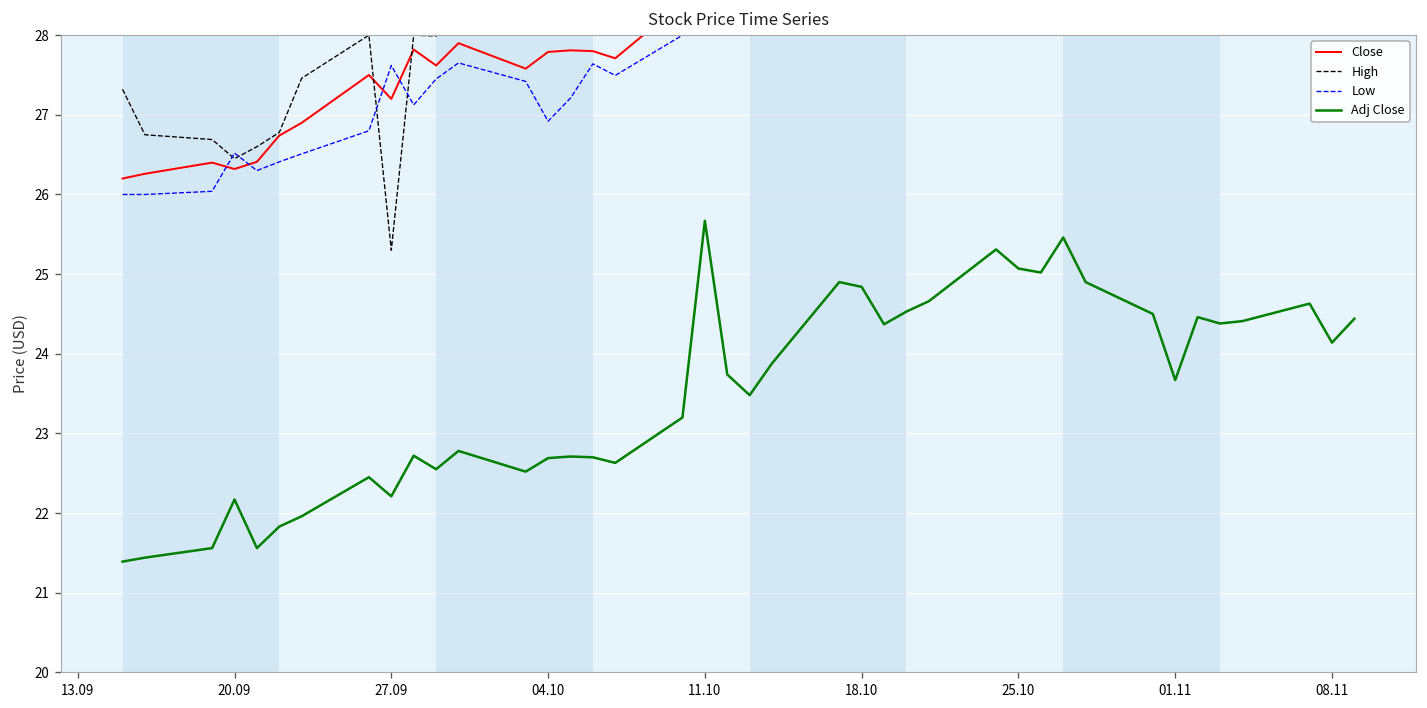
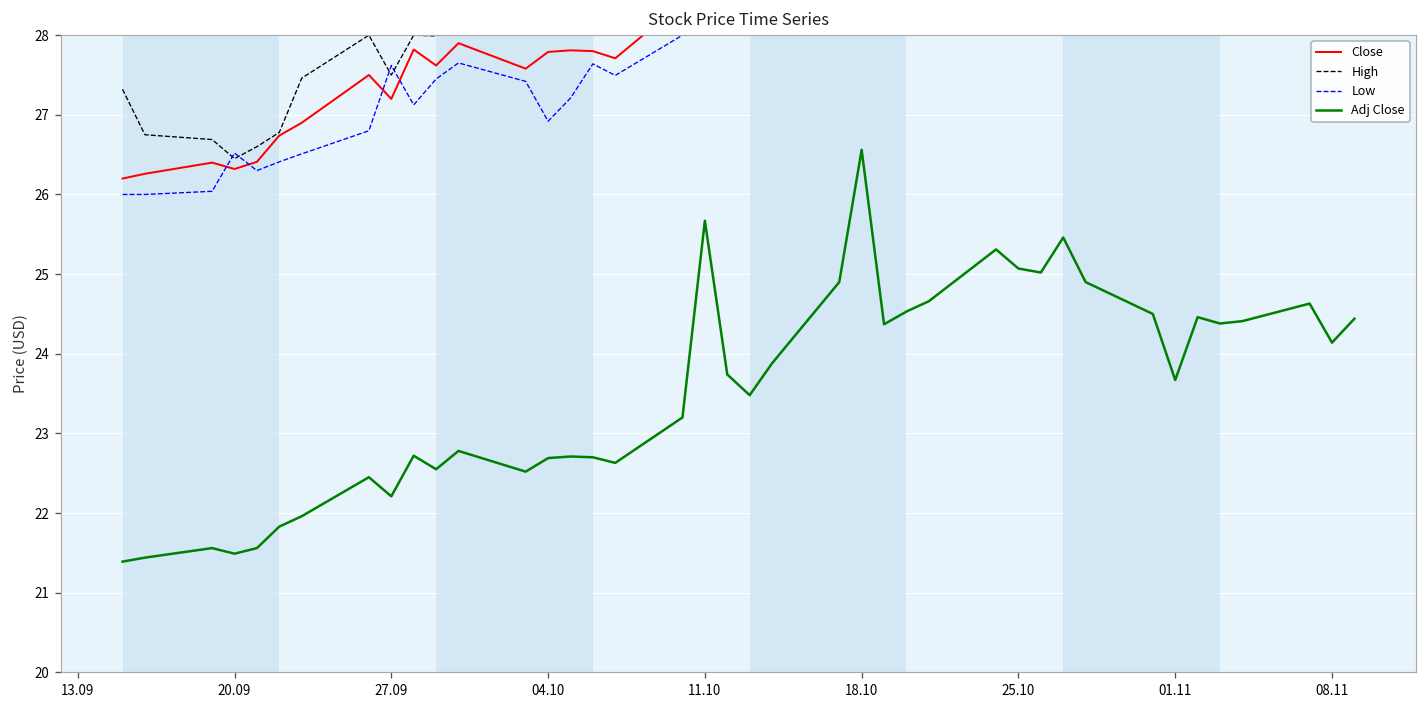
  {
    "Close": {
      "20.09": 26.3,
      "27.09": 27.2,
      "04.10": 27.8
    },
    "High": {
      "20.09": 26.5,
-     "27.09": 25.3,
+     "27.09": 27.5,
      "04.10": 28.0
    },
    "Low": {
      "20.09": 26.5,
      "27.09": 27.6,
      "04.10": 26.9
    },
    "Adj Close": {
-     "20.09": 22.2,
+     "20.09": 21.5,
      "27.09": 22.2,
      "04.10": 22.7,
      "11.10": 25.7,
-     "18.10": 24.8,
+     "18.10": 26.6,
      "25.10": 25.1,
      "01.11": 23.7,
      "08.11": 24.1
    }
  }
